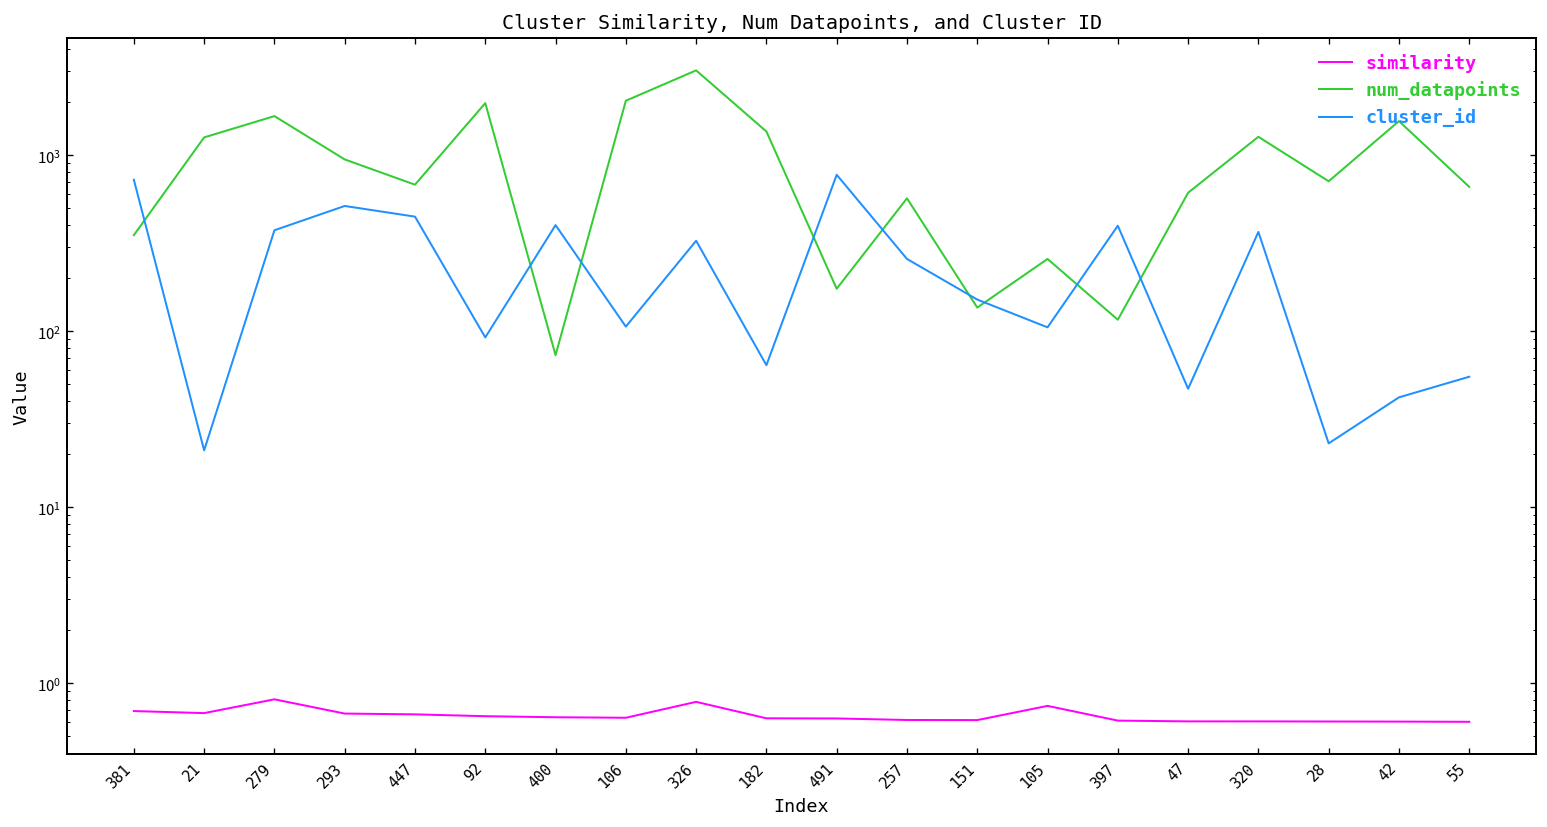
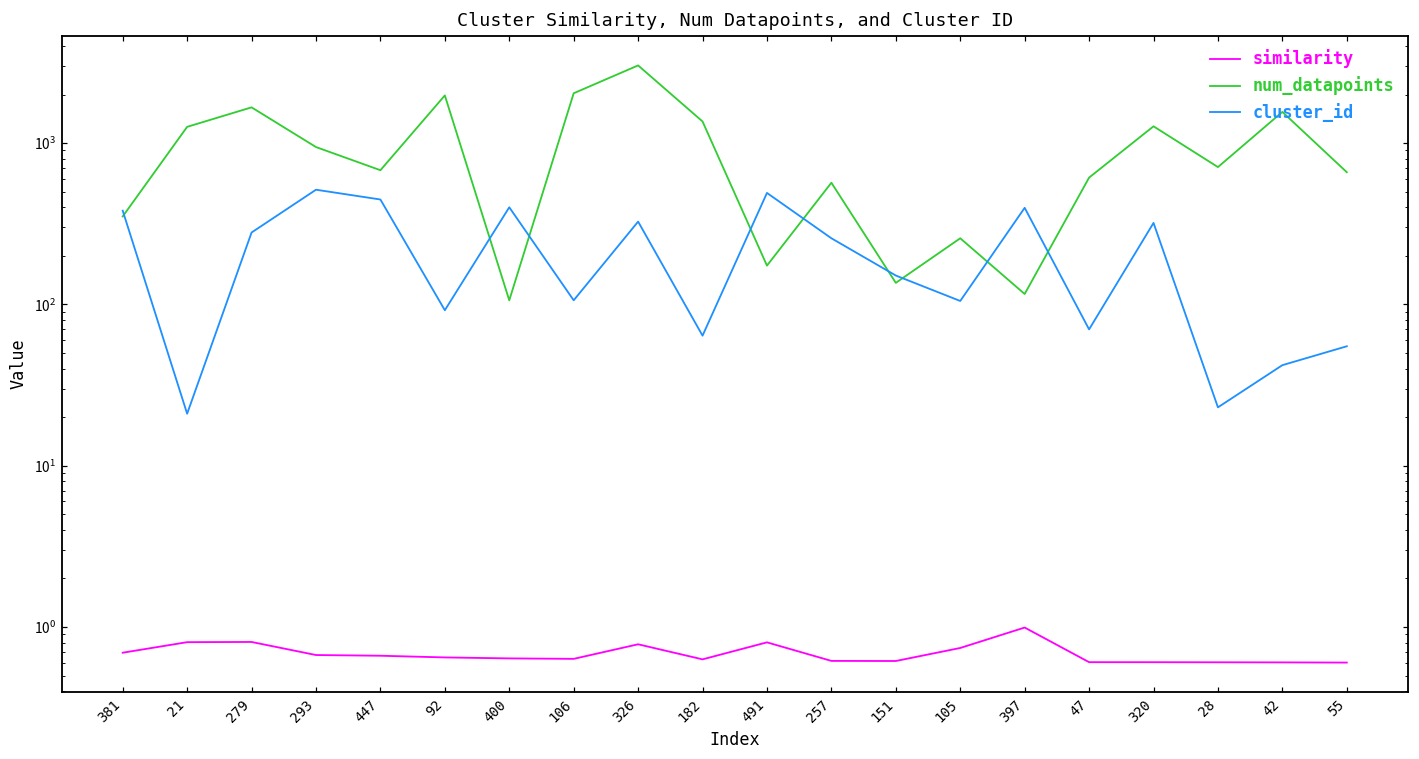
  {
    "similarity": {
      "381": 0.7,
-     "21": 0.7,
+     "21": 0.8,
      "279": 0.8,
      "293": 0.7,
      "447": 0.7,
      "92": 0.6,
      "400": 0.6,
      "106": 0.63,
      "326": 0.8,
      "182": 0.63,
-     "491": 0.63,
+     "491": 0.8,
      "257": 0.62,
      "151": 0.62,
      "105": 0.7,
-     "397": 0.61,
+     "397": 1.0,
      "47": 0.60,
      "320": 0.60,
      "28": 0.60,
      "42": 0.60,
      "55": 0.60
    },
    "num_datapoints": {
      "381": 350,
      "21": 1300,
      "279": 1700,
      "293": 900,
      "447": 700,
      "92": 2000,
-     "400": 70,
+     "400": 110,
      "106": 2000,
      "326": 3000,
      "182": 1400,
      "491": 170,
      "257": 570,
      "151": 140,
      "105": 260,
      "397": 120,
      "47": 610,
      "320": 1300,
      "28": 700,
      "42": 1600,
      "55": 700
    },
    "cluster_id": {
-     "381": 700,
+     "381": 380,
      "21": 21,
-     "279": 370,
+     "279": 280,
      "293": 510,
      "447": 450,
      "92": 90,
      "400": 400,
      "106": 110,
      "326": 330,
      "182": 60,
-     "491": 800,
+     "491": 490,
      "257": 260,
      "151": 150,
      "105": 110,
      "397": 400,
-     "47": 47,
-     "320": 370,
+     "47": 70,
+     "320": 320,
      "28": 23,
      "42": 42,
      "55": 55
    }
  }
